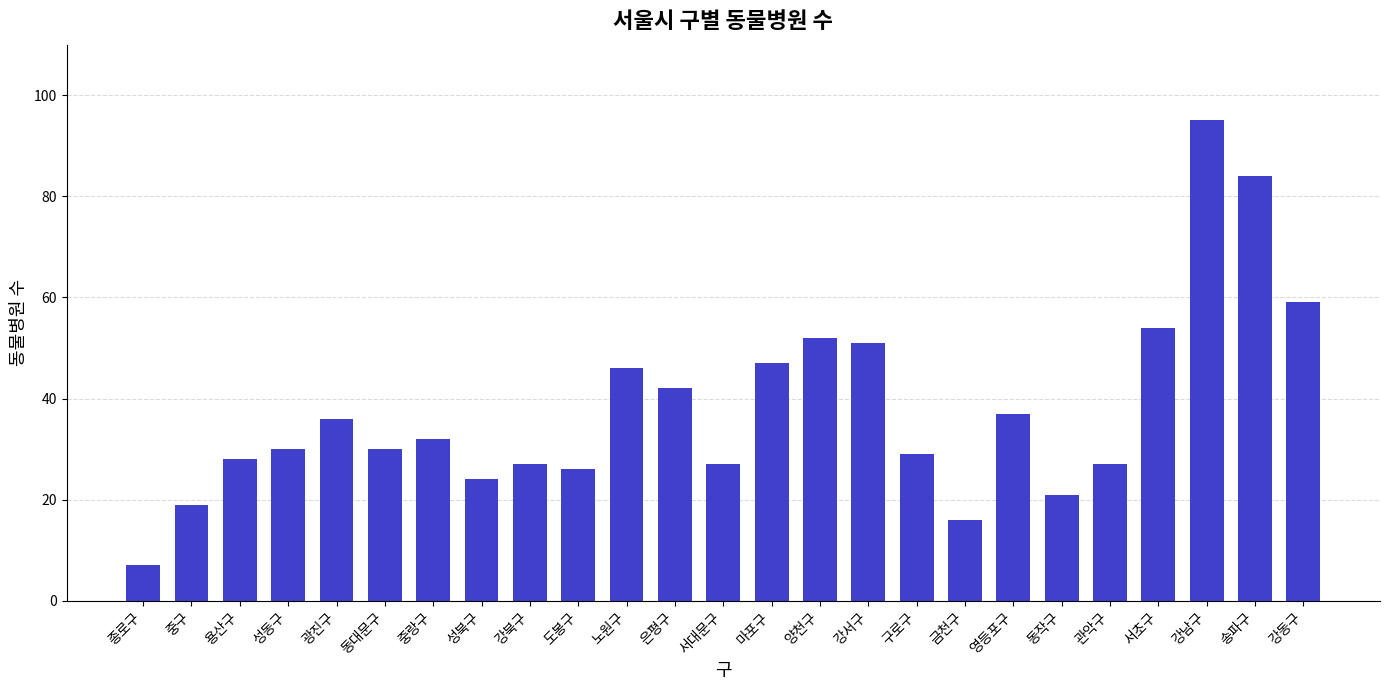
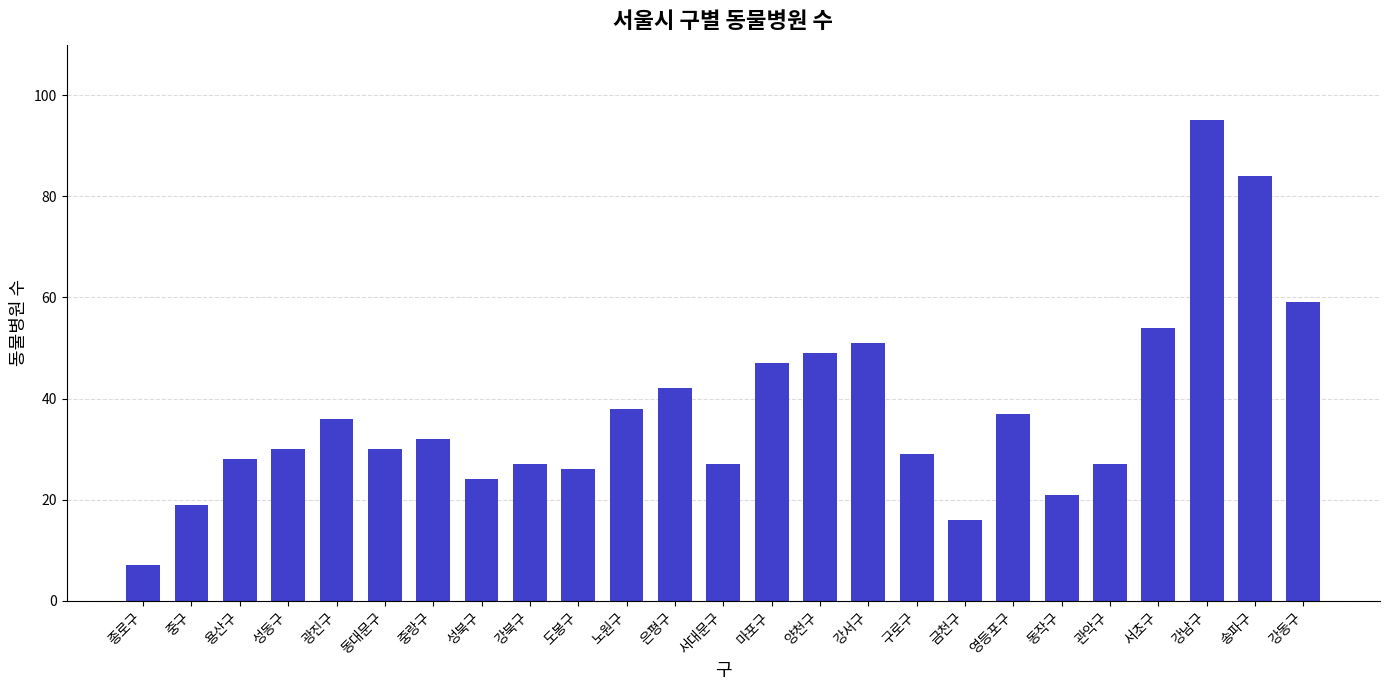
  {
    "종로구": 7,
    "중구": 19,
    "용산구": 28,
    "성동구": 30,
    "광진구": 36,
    "동대문구": 30,
    "중랑구": 32,
    "성북구": 24,
    "강북구": 27,
    "도봉구": 26,
-   "노원구": 46,
+   "노원구": 38,
    "은평구": 42,
    "서대문구": 27,
    "마포구": 47,
-   "양천구": 52,
+   "양천구": 49,
    "강서구": 51,
    "구로구": 29,
    "금천구": 16,
    "영등포구": 37,
    "동작구": 21,
    "관악구": 27,
    "서초구": 54,
    "강남구": 95,
    "송파구": 84,
    "강동구": 59
  }
